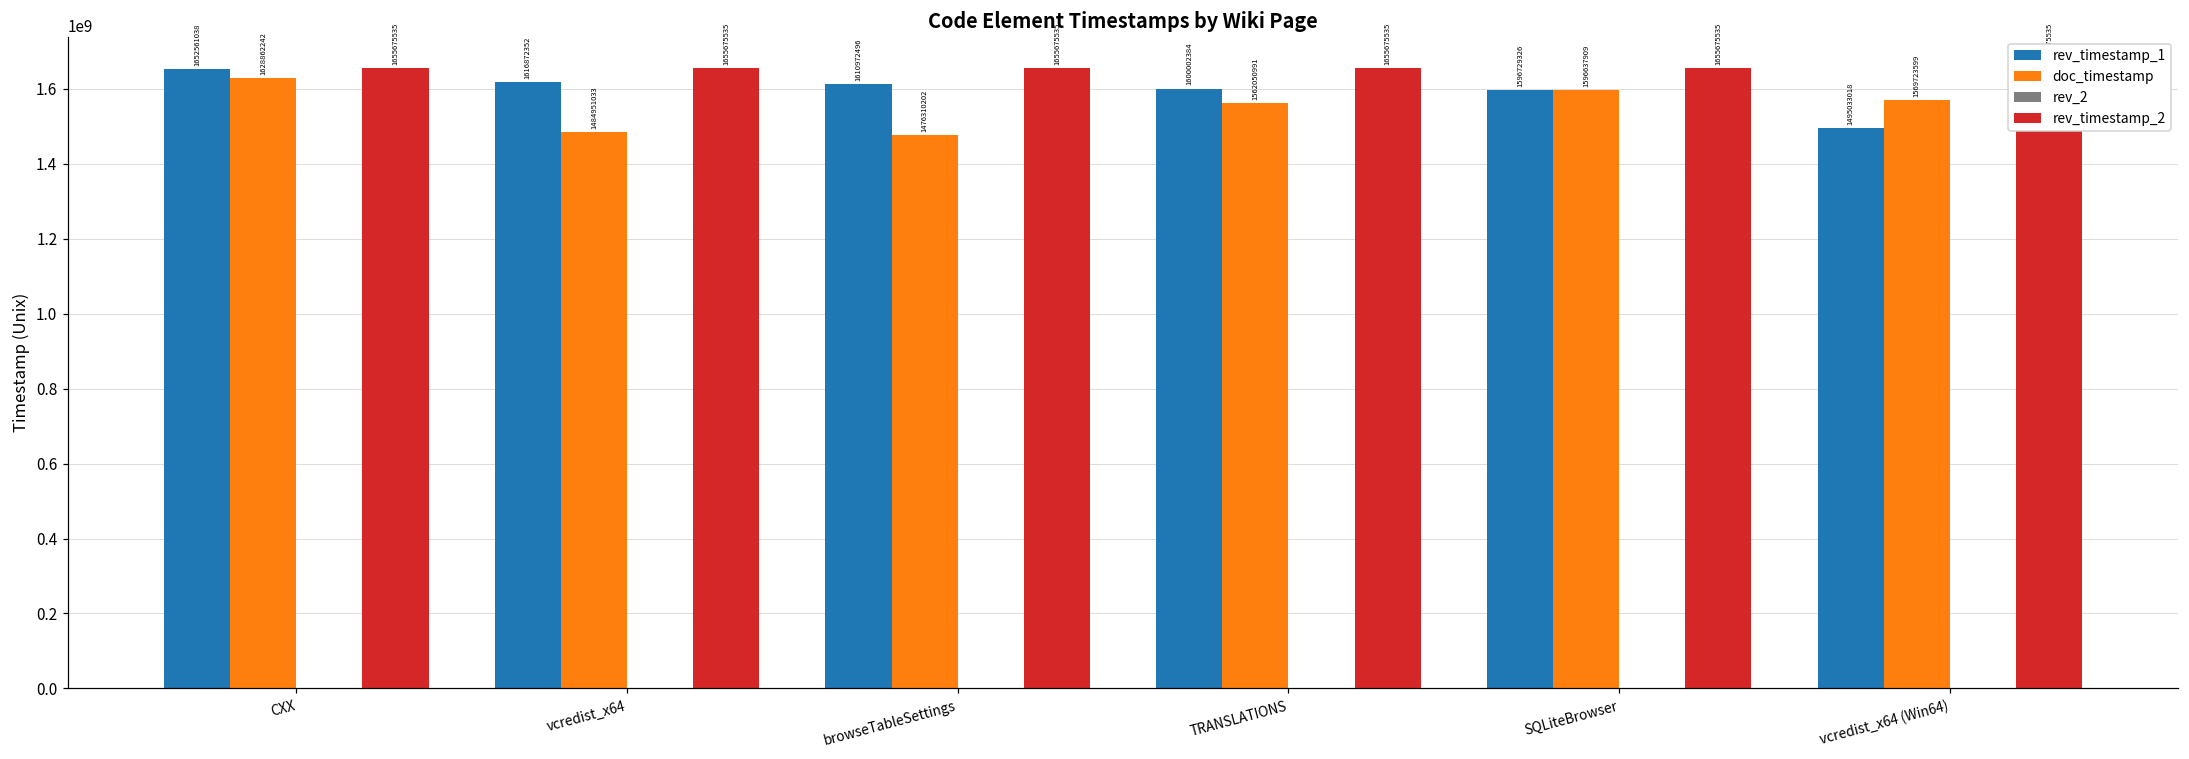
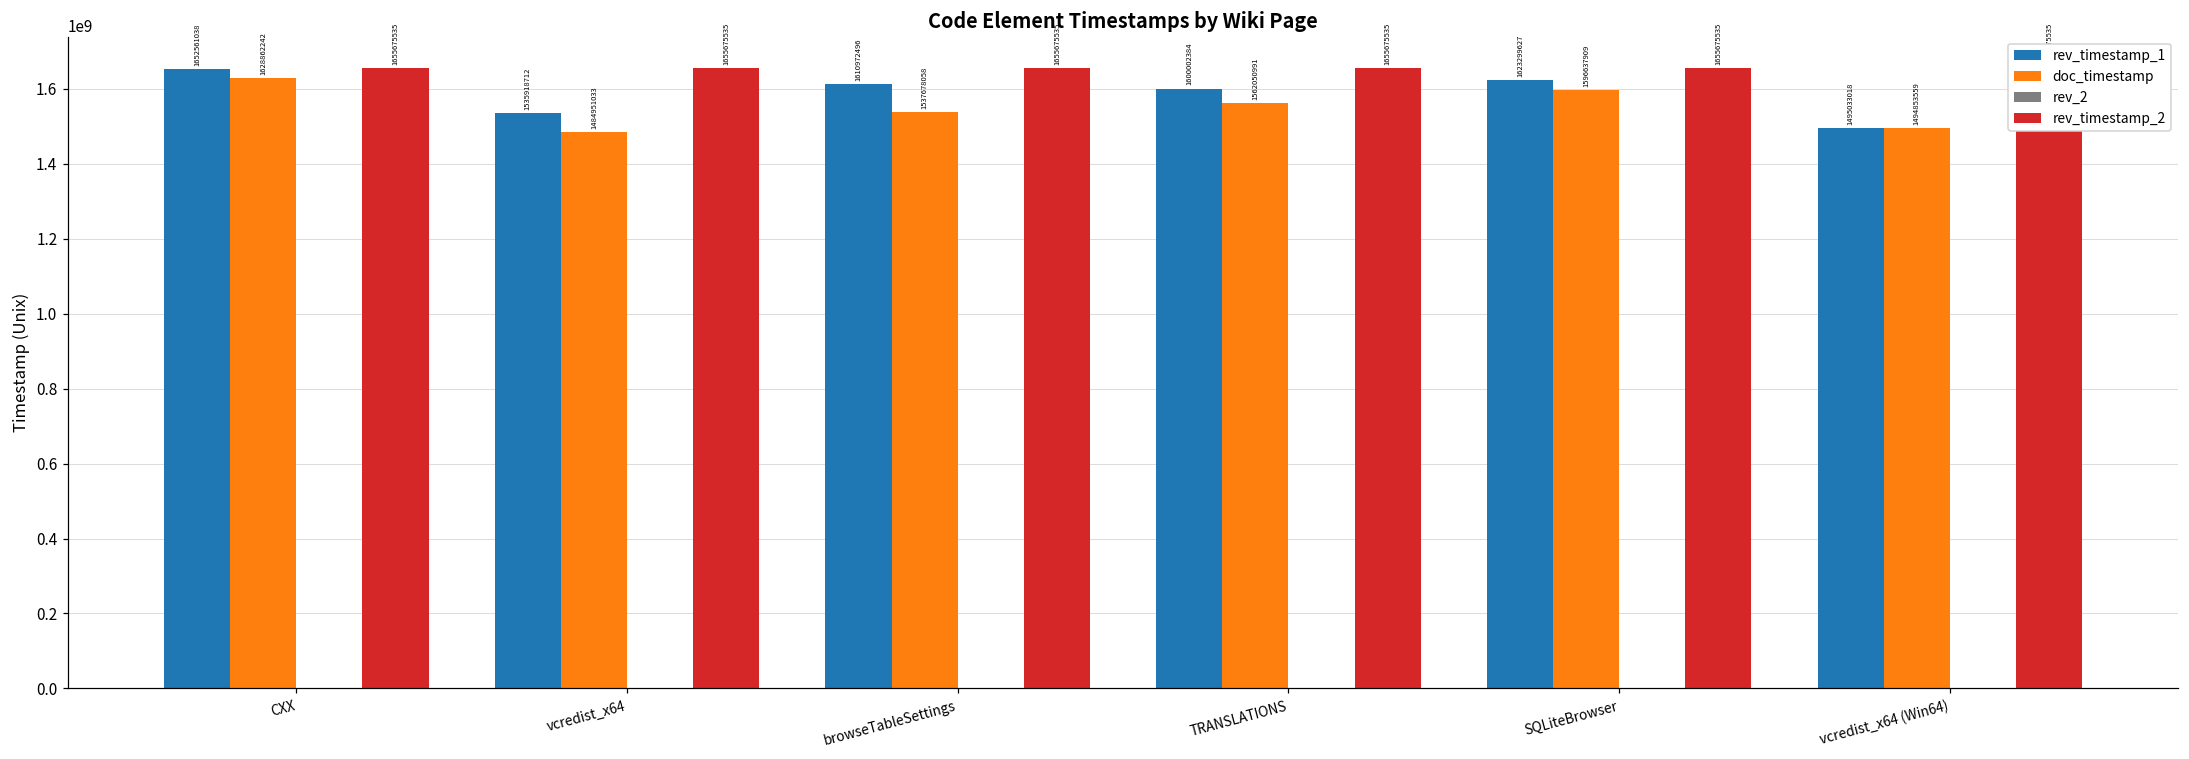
  {
    "rev_timestamp_1": {
      "CXX": 1652561038,
-     "vcredist_x64": 1616872352,
+     "vcredist_x64": 1535918712,
      "browseTableSettings": 1610972496,
      "TRANSLATIONS": 1600002384,
-     "SQLiteBrowser": 1596729326,
+     "SQLiteBrowser": 1623299627,
      "vcredist_x64 (Win64)": 1495033018
    },
    "doc_timestamp": {
      "CXX": 1628862242,
      "vcredist_x64": 1484951033,
-     "browseTableSettings": 1476310202,
+     "browseTableSettings": 1537678058,
      "TRANSLATIONS": 1562050991,
      "SQLiteBrowser": 1596637909,
-     "vcredist_x64 (Win64)": 1569723599
+     "vcredist_x64 (Win64)": 1494853559
    },
    "rev_2": {
      "CXX": 0,
      "vcredist_x64": 0,
      "browseTableSettings": 0,
      "TRANSLATIONS": 0,
      "SQLiteBrowser": 0,
      "vcredist_x64 (Win64)": 0
    },
    "rev_timestamp_2": {
      "CXX": 1655675535,
      "vcredist_x64": 1655675535,
      "browseTableSettings": 1655675535,
      "TRANSLATIONS": 1655675535,
      "SQLiteBrowser": 1655675535
    }
  }
